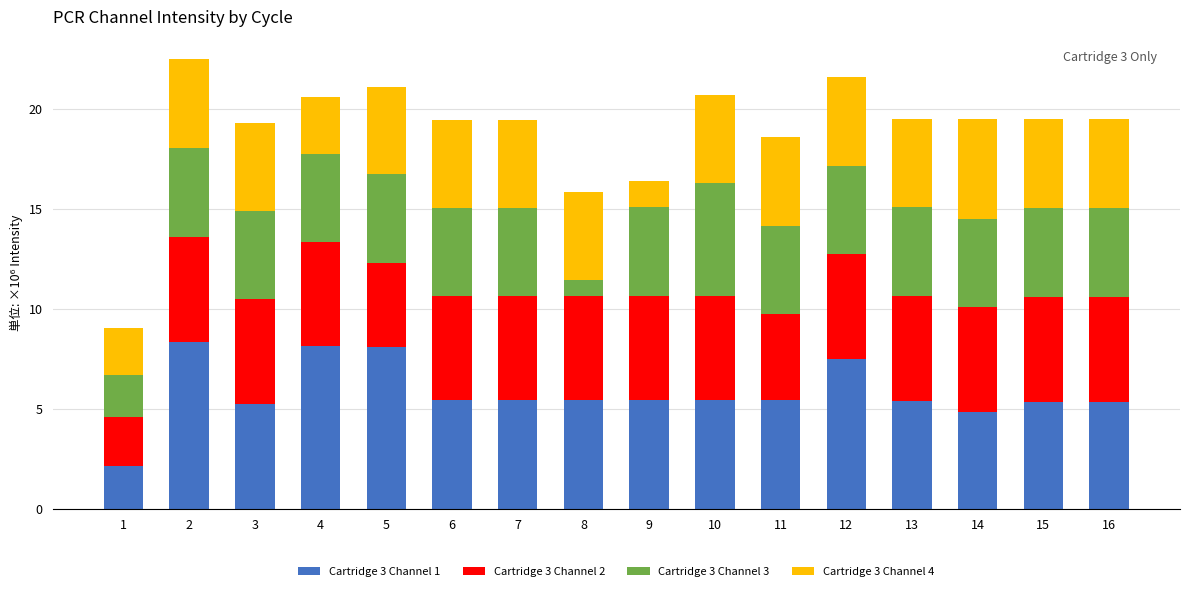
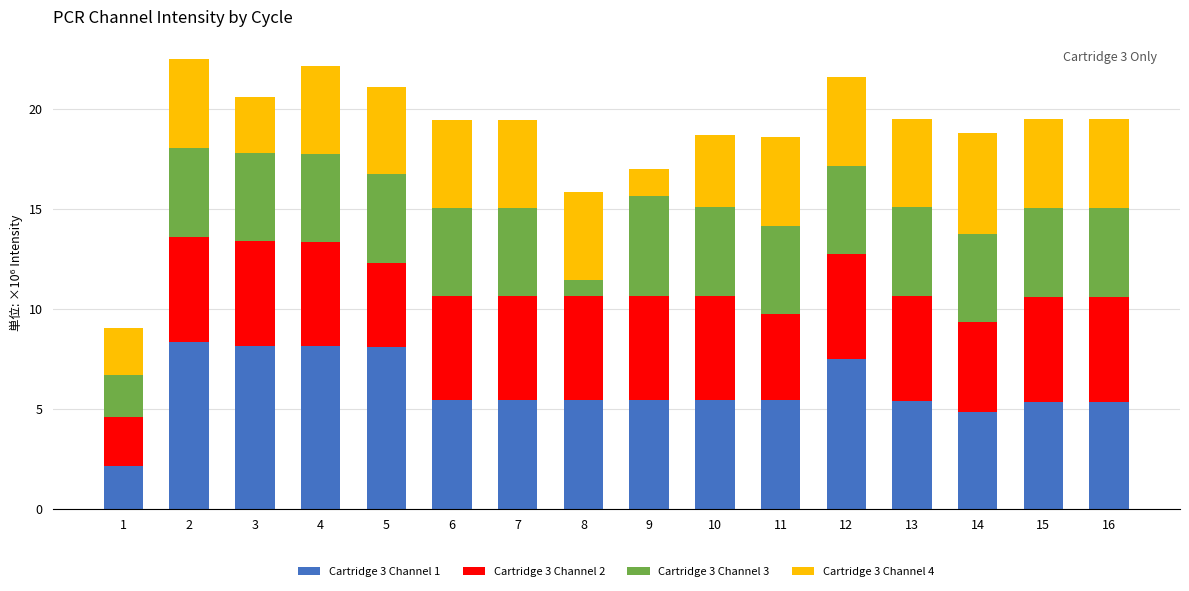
  {
    "Cartridge 3 Channel 1": {
      "1": 2.2,
      "2": 8.3,
-     "3": 5.3,
+     "3": 8.2,
      "4": 8.1,
      "5": 8.1,
      "6": 5.4,
      "7": 5.4,
      "8": 5.4,
      "9": 5.4,
      "10": 5.4,
      "11": 5.4,
      "12": 7.5,
      "13": 5.4,
      "14": 4.8,
      "15": 5.4,
      "16": 5.4
    },
    "Cartridge 3 Channel 2": {
      "1": 2.5,
      "2": 5.3,
      "3": 5.2,
      "4": 5.2,
      "5": 4.2,
      "6": 5.2,
      "7": 5.2,
      "8": 5.2,
      "9": 5.2,
      "10": 5.2,
      "11": 4.3,
      "12": 5.2,
      "13": 5.2,
-     "14": 5.2,
+     "14": 4.5,
      "15": 5.2,
      "16": 5.2
    },
    "Cartridge 3 Channel 3": {
      "1": 2.1,
      "2": 4.4,
      "3": 4.4,
      "4": 4.4,
      "5": 4.4,
      "6": 4.4,
      "7": 4.4,
      "8": 0.8,
-     "9": 4.4,
-     "10": 5.6,
+     "9": 5.0,
+     "10": 4.4,
      "11": 4.4,
      "12": 4.4,
      "13": 4.4,
      "14": 4.4,
      "15": 4.4,
      "16": 4.4
    },
    "Cartridge 3 Channel 4": {
      "1": 2.3,
      "2": 4.4,
-     "3": 4.4,
-     "4": 2.8,
+     "3": 2.8,
+     "4": 4.4,
      "5": 4.4,
      "6": 4.4,
      "7": 4.4,
      "8": 4.4,
      "9": 1.3,
-     "10": 4.4,
+     "10": 3.6,
      "11": 4.4,
      "12": 4.4,
      "13": 4.4,
      "14": 5.0,
      "15": 4.4,
      "16": 4.4
    }
  }
